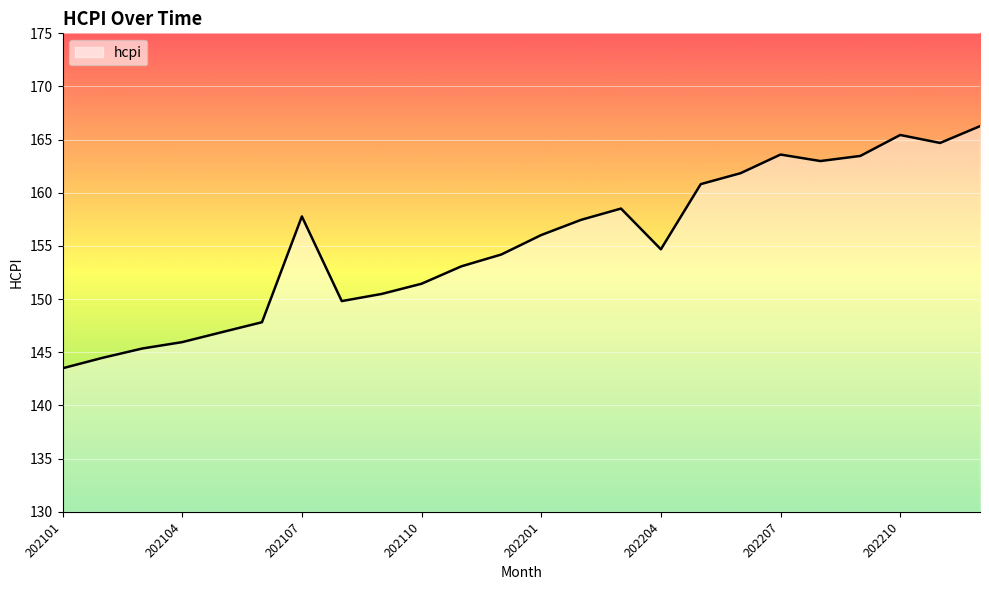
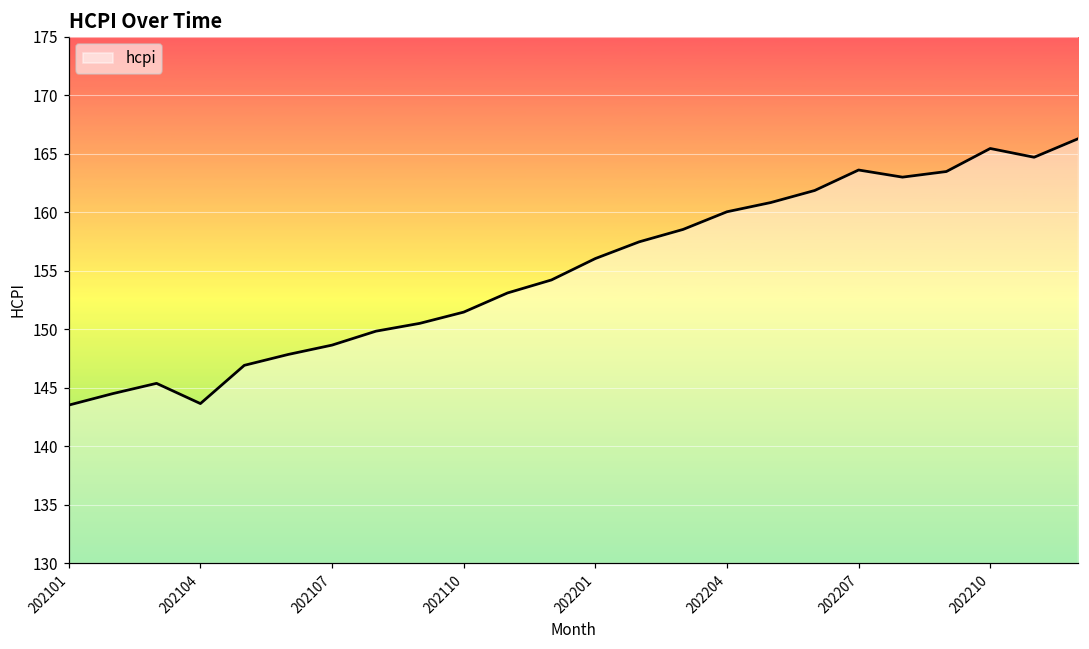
  {
    "202101": 143.5,
-   "202104": 146.0,
-   "202107": 157.8,
+   "202104": 143.6,
+   "202107": 148.6,
    "202110": 151.5,
    "202201": 156.0,
-   "202204": 154.7,
+   "202204": 160.0,
    "202207": 163.6,
    "202210": 165.4
  }
